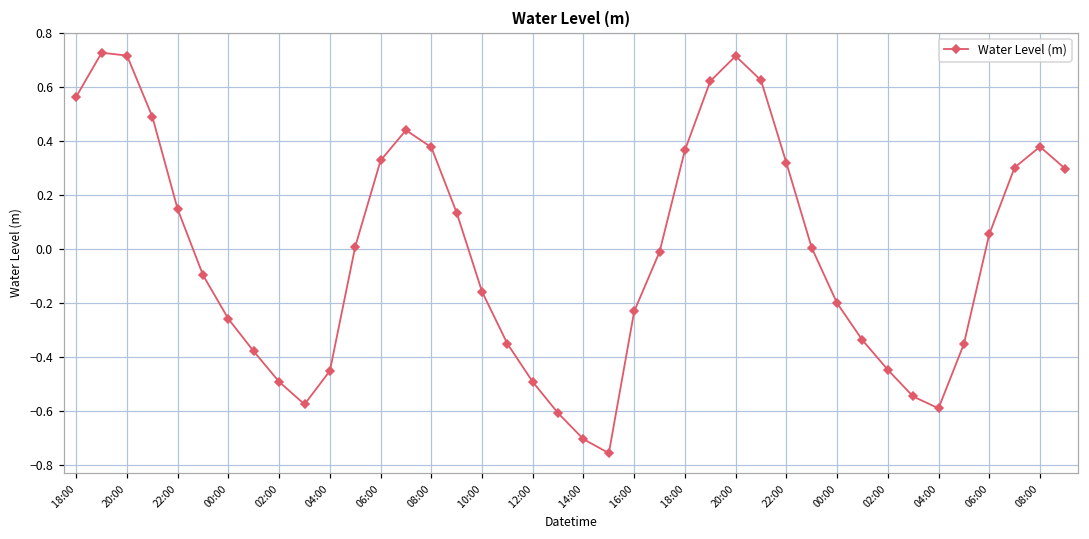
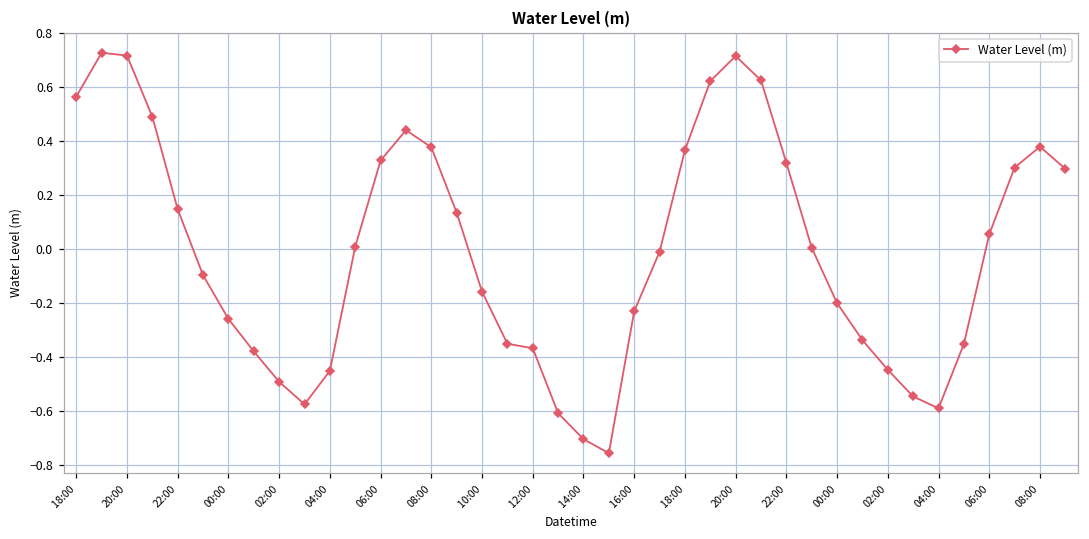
  {
    "10:00": -0.16,
-   "12:00": -0.49,
+   "12:00": -0.37,
    "14:00": -0.70,
    "16:00": -0.23
  }
